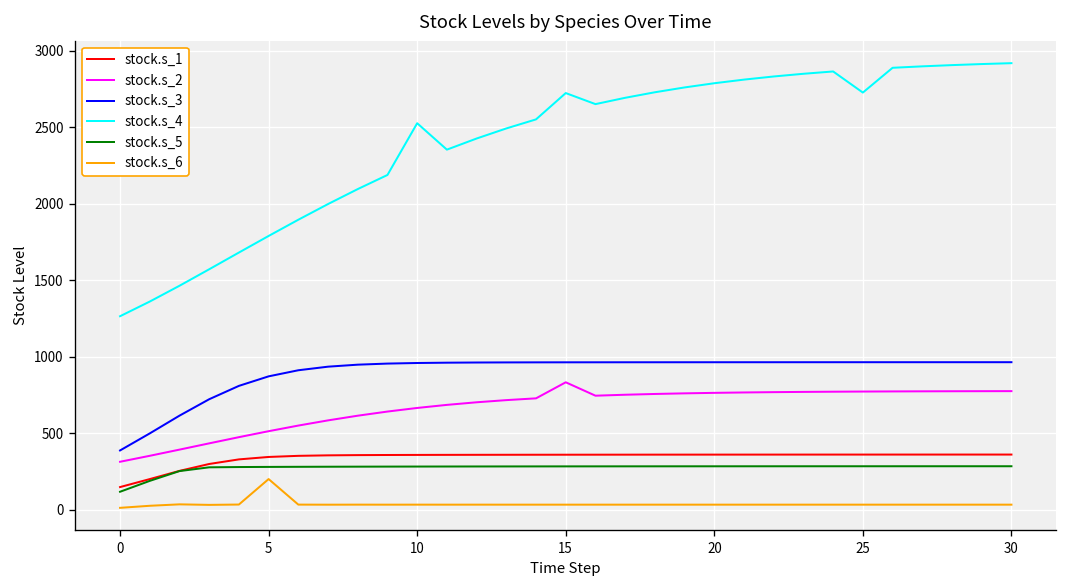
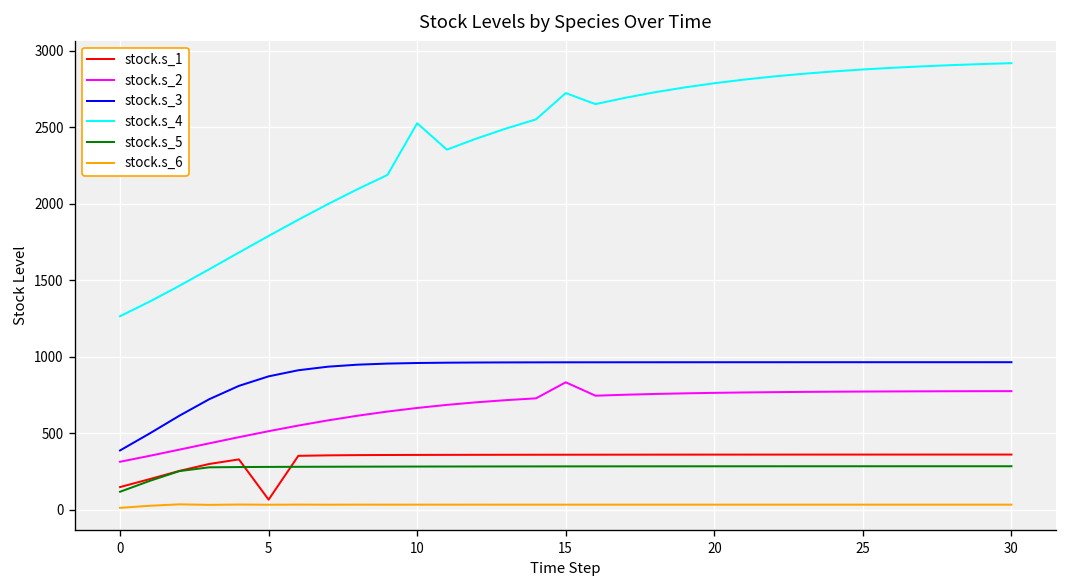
  {
    "stock.s_1": {
      "0": 150,
-     "5": 350,
+     "5": 70,
      "10": 360,
      "15": 360,
      "20": 360,
      "25": 360,
      "30": 360
    },
    "stock.s_2": {
      "0": 310,
      "5": 510,
      "10": 670,
      "15": 830,
      "20": 760,
      "25": 770,
      "30": 780
    },
    "stock.s_3": {
      "0": 390,
      "5": 870,
      "10": 960,
      "15": 960,
      "20": 960,
      "25": 960,
      "30": 960
    },
    "stock.s_4": {
      "0": 1260,
      "5": 1790,
      "10": 2530,
      "15": 2720,
      "20": 2790,
-     "25": 2730,
+     "25": 2880,
      "30": 2920
    },
    "stock.s_5": {
      "0": 120,
      "5": 280,
      "10": 280,
      "15": 280,
      "20": 290,
      "25": 290,
      "30": 290
    },
    "stock.s_6": {
      "0": 10,
-     "5": 200,
+     "5": 30,
      "10": 30,
      "15": 30,
      "20": 30,
      "25": 30,
      "30": 30
    }
  }
